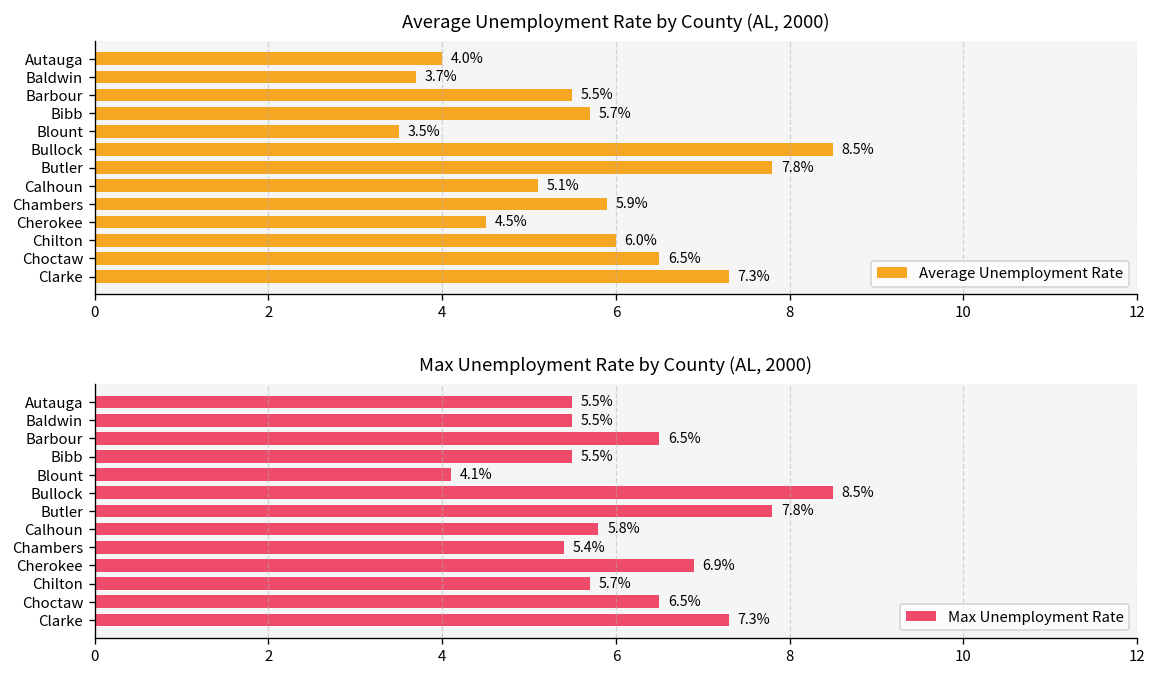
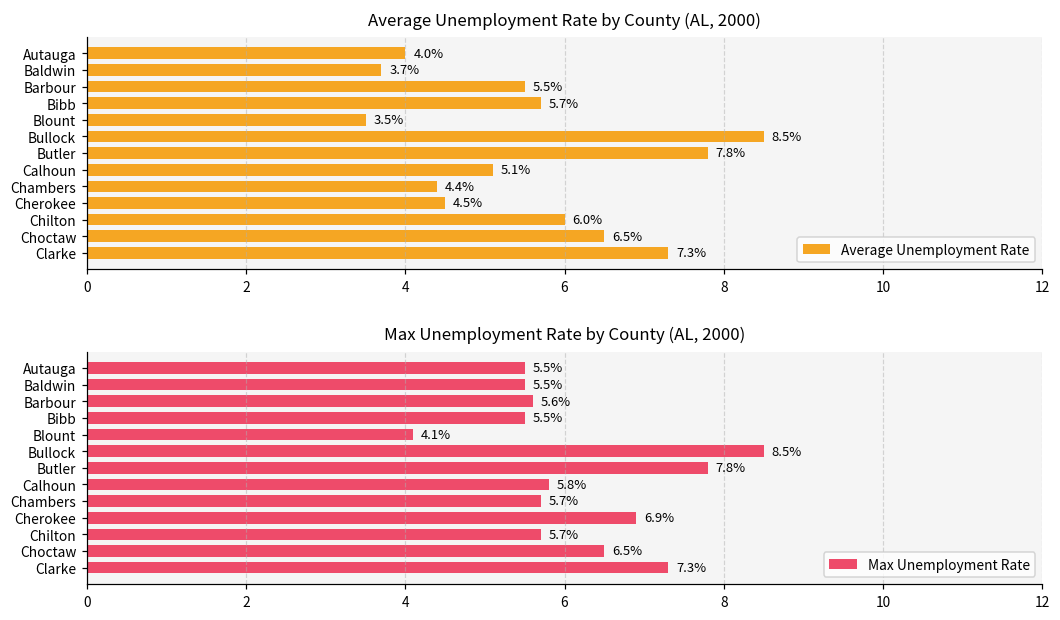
  {
    "Average Unemployment Rate by County (AL, 2000)": {
      "Autauga": "4.0%",
      "Baldwin": "3.7%",
      "Barbour": "5.5%",
      "Bibb": "5.7%",
      "Blount": "3.5%",
      "Bullock": "8.5%",
      "Butler": "7.8%",
      "Calhoun": "5.1%",
-     "Chambers": "5.9%",
+     "Chambers": "4.4%",
      "Cherokee": "4.5%",
      "Chilton": "6.0%",
      "Choctaw": "6.5%",
      "Clarke": "7.3%"
    },
    "Max Unemployment Rate by County (AL, 2000)": {
      "Autauga": "5.5%",
      "Baldwin": "5.5%",
-     "Barbour": "6.5%",
+     "Barbour": "5.6%",
      "Bibb": "5.5%",
      "Blount": "4.1%",
      "Bullock": "8.5%",
      "Butler": "7.8%",
      "Calhoun": "5.8%",
-     "Chambers": "5.4%",
+     "Chambers": "5.7%",
      "Cherokee": "6.9%",
      "Chilton": "5.7%",
      "Choctaw": "6.5%",
      "Clarke": "7.3%"
    }
  }
